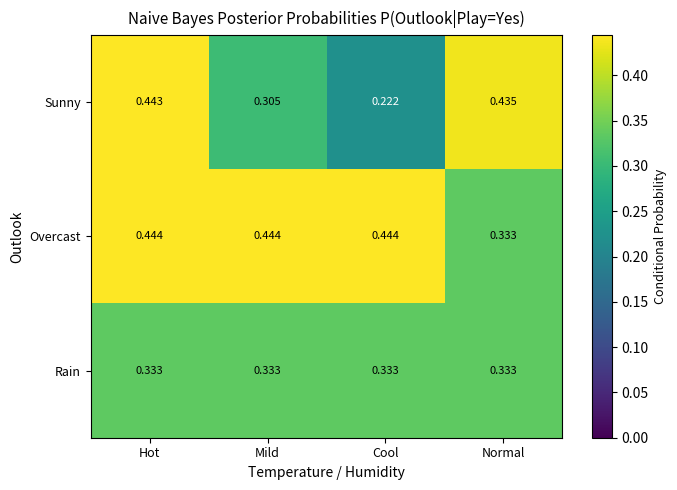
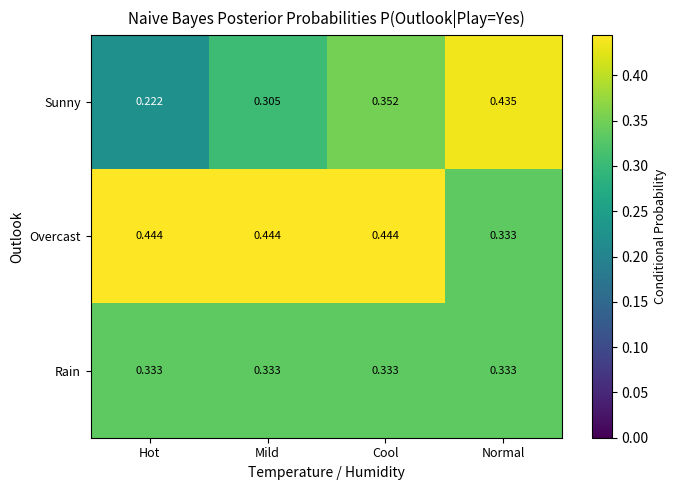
  {
    "Sunny": {
-     "Hot": 0.443,
+     "Hot": 0.222,
      "Mild": 0.305,
-     "Cool": 0.222,
+     "Cool": 0.352,
      "Normal": 0.435
    },
    "Overcast": {
      "Hot": 0.444,
      "Mild": 0.444,
      "Cool": 0.444,
      "Normal": 0.333
    },
    "Rain": {
      "Hot": 0.333,
      "Mild": 0.333,
      "Cool": 0.333,
      "Normal": 0.333
    }
  }
